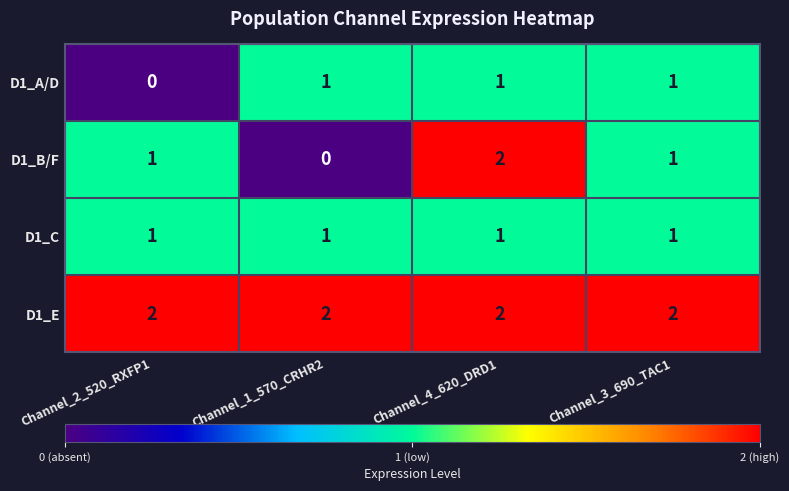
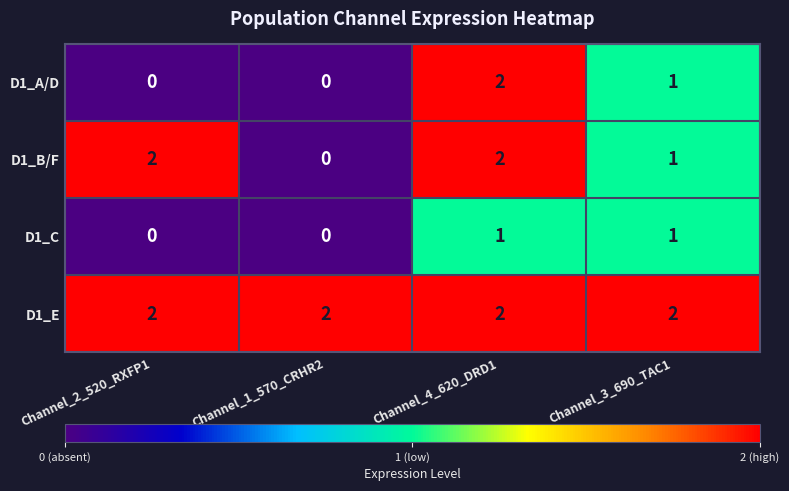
  {
    "D1_A/D": {
      "Channel_2_520_RXFP1": 0,
-     "Channel_1_570_CRHR2": 1,
-     "Channel_4_620_DRD1": 1,
+     "Channel_1_570_CRHR2": 0,
+     "Channel_4_620_DRD1": 2,
      "Channel_3_690_TAC1": 1
    },
    "D1_B/F": {
-     "Channel_2_520_RXFP1": 1,
+     "Channel_2_520_RXFP1": 2,
      "Channel_1_570_CRHR2": 0,
      "Channel_4_620_DRD1": 2,
      "Channel_3_690_TAC1": 1
    },
    "D1_C": {
-     "Channel_2_520_RXFP1": 1,
-     "Channel_1_570_CRHR2": 1,
+     "Channel_2_520_RXFP1": 0,
+     "Channel_1_570_CRHR2": 0,
      "Channel_4_620_DRD1": 1,
      "Channel_3_690_TAC1": 1
    },
    "D1_E": {
      "Channel_2_520_RXFP1": 2,
      "Channel_1_570_CRHR2": 2,
      "Channel_4_620_DRD1": 2,
      "Channel_3_690_TAC1": 2
    }
  }
